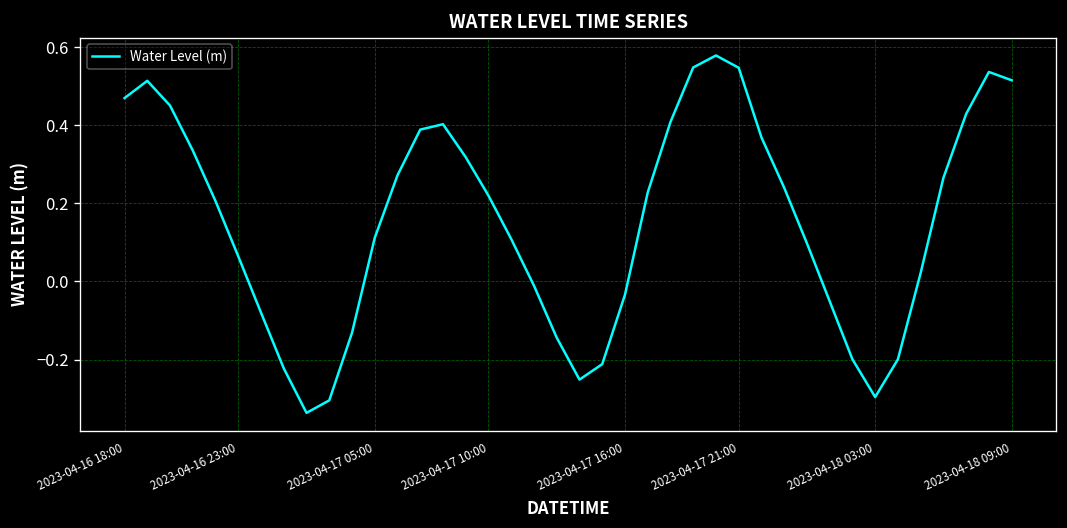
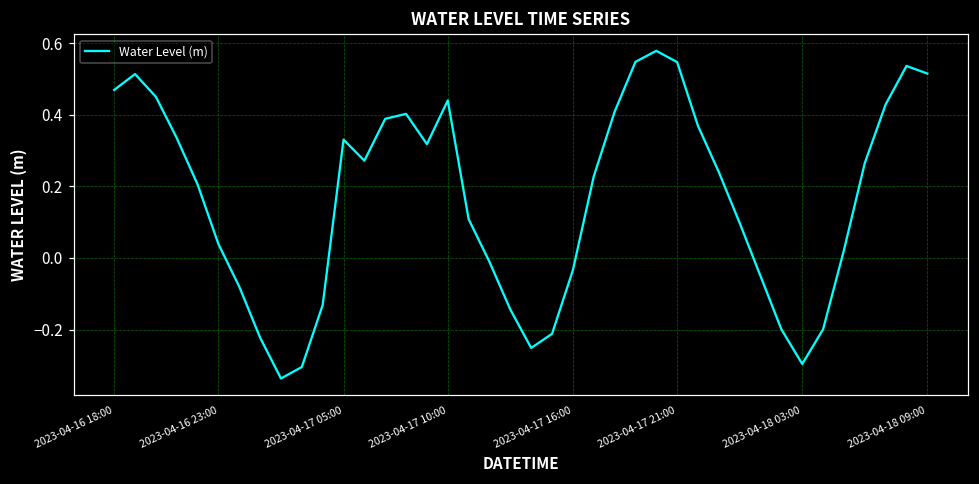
  {
    "2023-04-16 18:00": 0.47,
-   "2023-04-16 23:00": 0.06,
-   "2023-04-17 05:00": 0.11,
-   "2023-04-17 10:00": 0.22,
+   "2023-04-16 23:00": 0.04,
+   "2023-04-17 05:00": 0.33,
+   "2023-04-17 10:00": 0.44,
    "2023-04-17 16:00": -0.03,
    "2023-04-17 21:00": 0.55,
    "2023-04-18 03:00": -0.30,
    "2023-04-18 09:00": 0.52
  }
